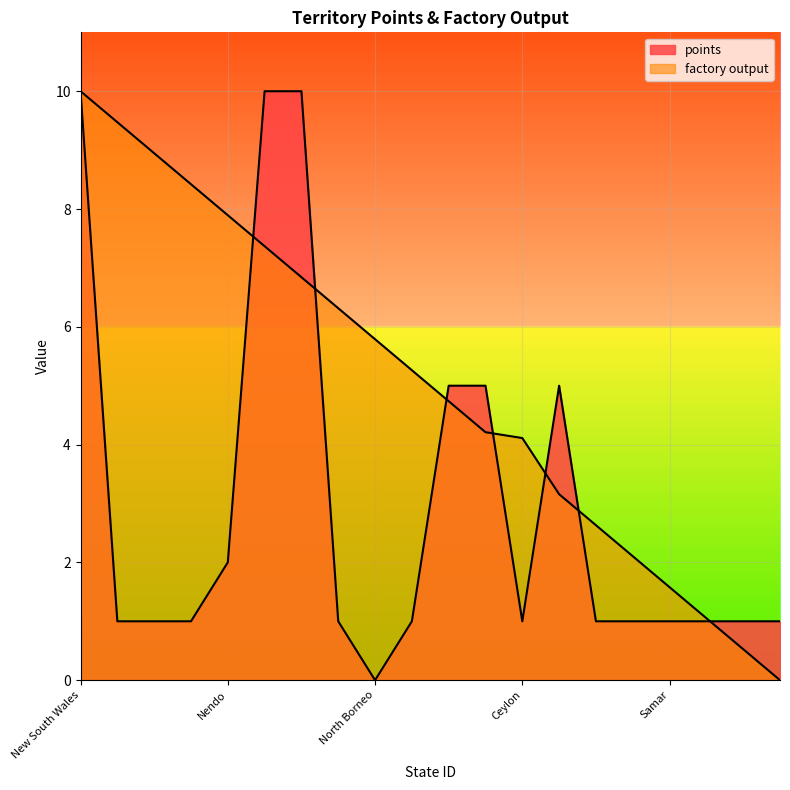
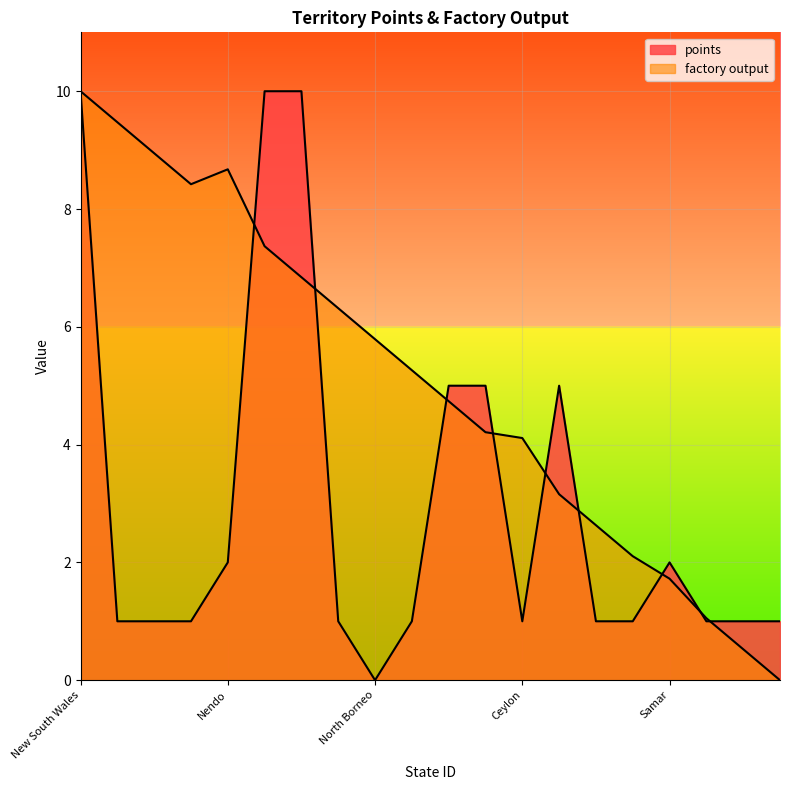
  {
    "points": {
      "Nendo": 2,
      "North Borneo": 0,
      "Ceylon": 1,
-     "Samar": 1
+     "Samar": 2
    },
    "factory output": {
-     "Nendo": 7.9,
+     "Nendo": 8.7,
      "North Borneo": 5.8,
      "Ceylon": 4.1,
-     "Samar": 1.6
+     "Samar": 1.7
    }
  }
